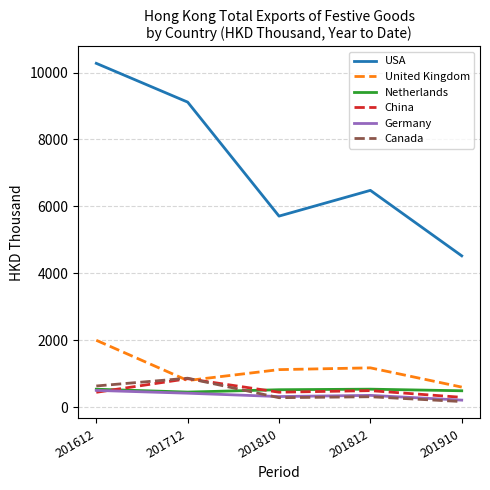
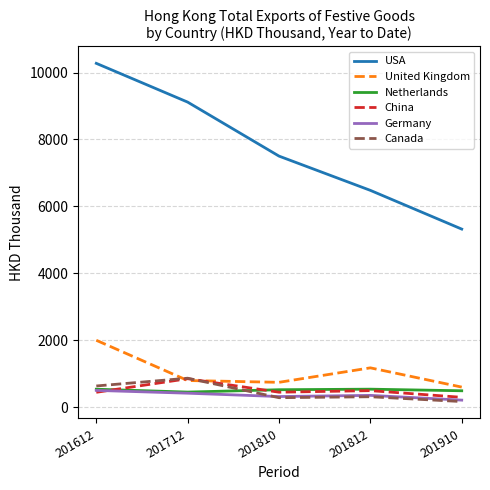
  {
    "USA": {
      "201612": 10300,
      "201712": 9100,
-     "201810": 5700,
+     "201810": 7500,
      "201812": 6500,
-     "201910": 4500
+     "201910": 5300
    },
    "United Kingdom": {
      "201612": 2000,
-     "201810": 1100,
+     "201810": 700,
      "201812": 1200,
      "201910": 600
    },
    "Netherlands": {
      "201910": 500
    },
    "China": {
      "201910": 300
    },
    "Canada": {
      "201612": 600
    }
  }
